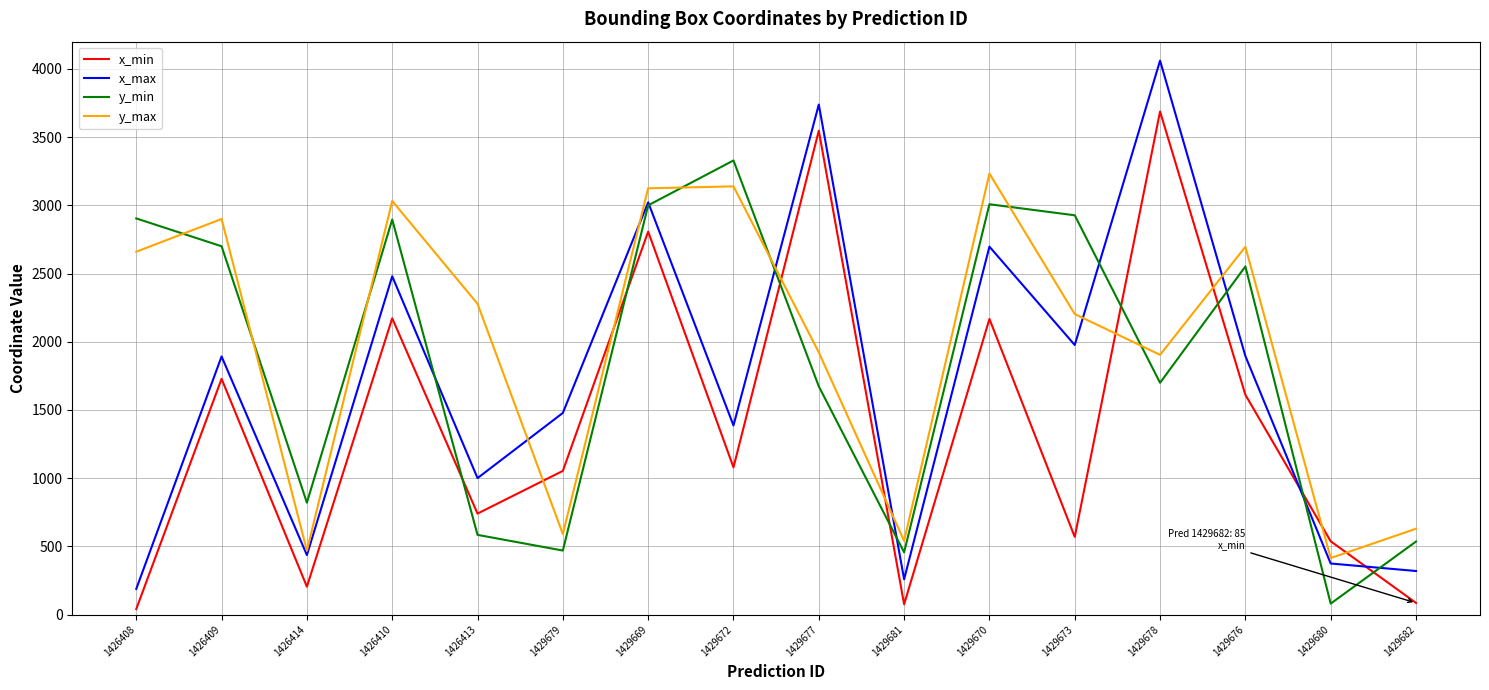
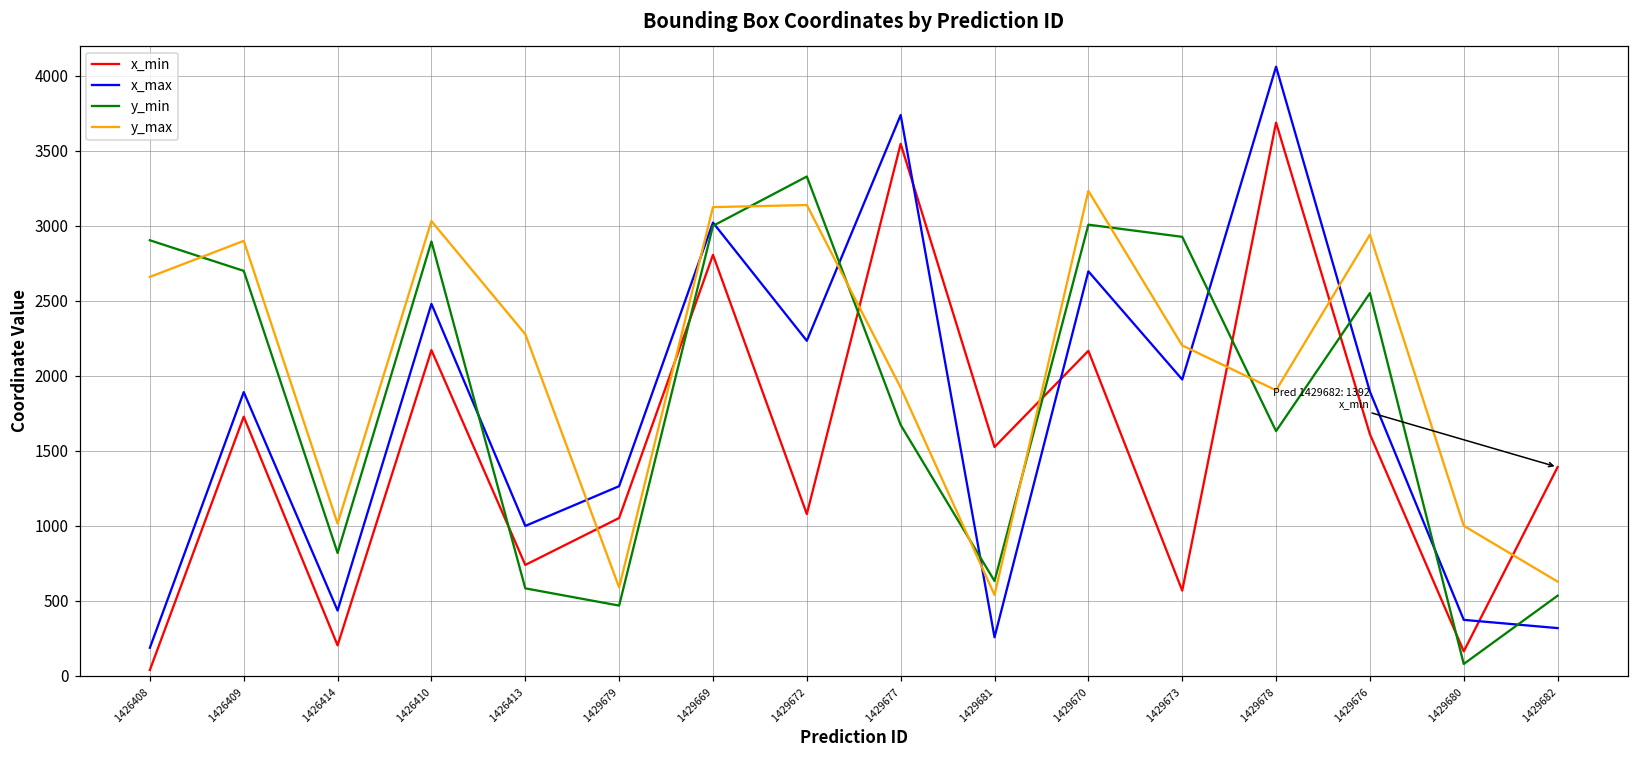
  {
    "x_min": {
-     "1429681": 80,
-     "1429680": 540,
-     "1429682": 85
+     "1429681": 1530,
+     "1429680": 160,
+     "1429682": 1392
    },
    "x_max": {
      "1426408": 190,
      "1426409": 1890,
      "1426414": 440,
      "1426410": 2480,
      "1426413": 1000,
-     "1429679": 1480,
+     "1429679": 1270,
      "1429669": 3020,
-     "1429672": 1390,
+     "1429672": 2230,
      "1429677": 3740,
      "1429681": 260,
      "1429670": 2700,
      "1429673": 1980,
      "1429678": 4060,
      "1429680": 370,
      "1429682": 320
    },
    "y_min": {
      "1426408": 2900,
      "1426409": 2700,
      "1426414": 820,
      "1426410": 2900,
      "1426413": 580,
      "1429679": 470,
      "1429669": 3000,
      "1429672": 3330,
      "1429677": 1670,
-     "1429681": 460,
+     "1429681": 630,
      "1429670": 3010,
      "1429673": 2930,
-     "1429678": 1700,
+     "1429678": 1630,
      "1429676": 2550,
      "1429680": 80,
      "1429682": 540
    },
    "y_max": {
      "1426408": 2660,
      "1426409": 2900,
-     "1426414": 470,
+     "1426414": 1020,
      "1426410": 3030,
      "1426413": 2280,
      "1429679": 590,
      "1429669": 3130,
      "1429672": 3140,
      "1429677": 1920,
      "1429681": 540,
      "1429670": 3230,
      "1429673": 2200,
-     "1429676": 2700,
-     "1429680": 410,
+     "1429676": 2940,
+     "1429680": 1000,
      "1429682": 630
    }
  }
